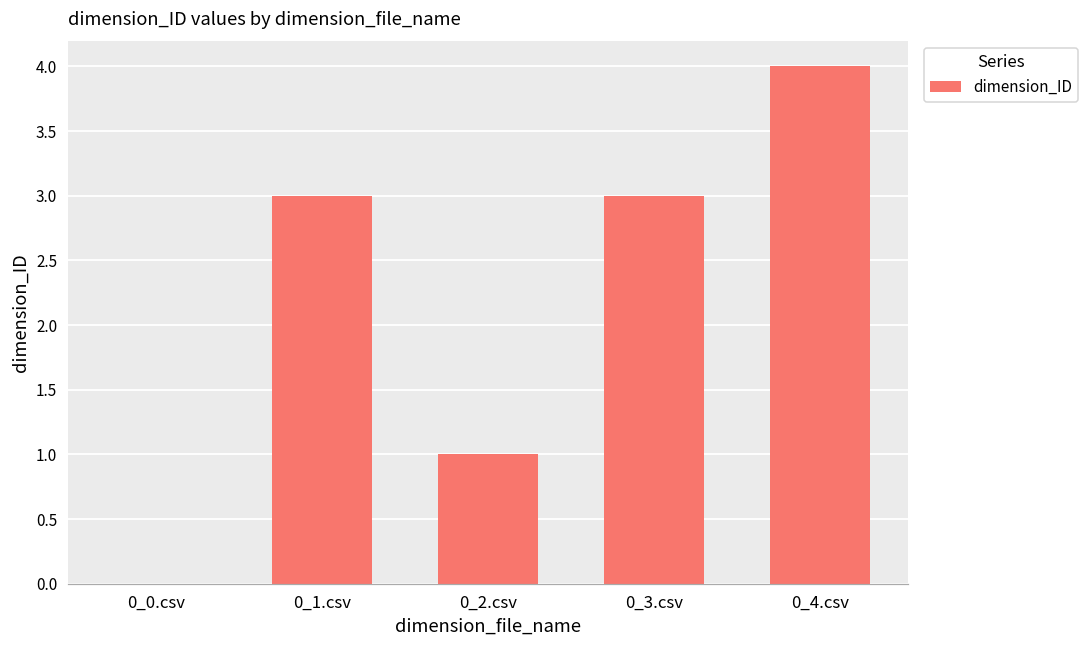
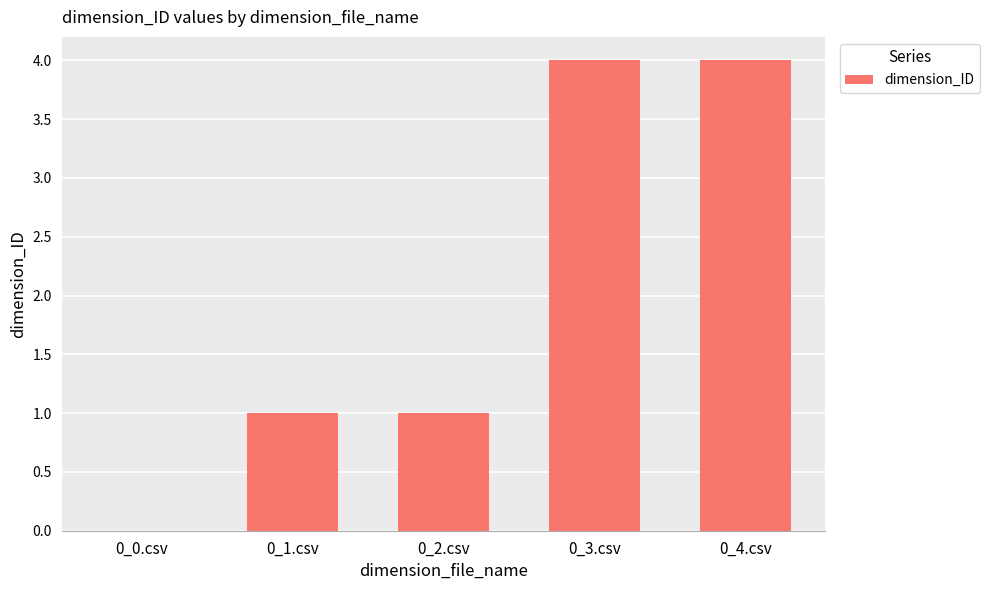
  {
    "0_0.csv": 0,
-   "0_1.csv": 3,
+   "0_1.csv": 1,
    "0_2.csv": 1,
-   "0_3.csv": 3,
+   "0_3.csv": 4,
    "0_4.csv": 4
  }
